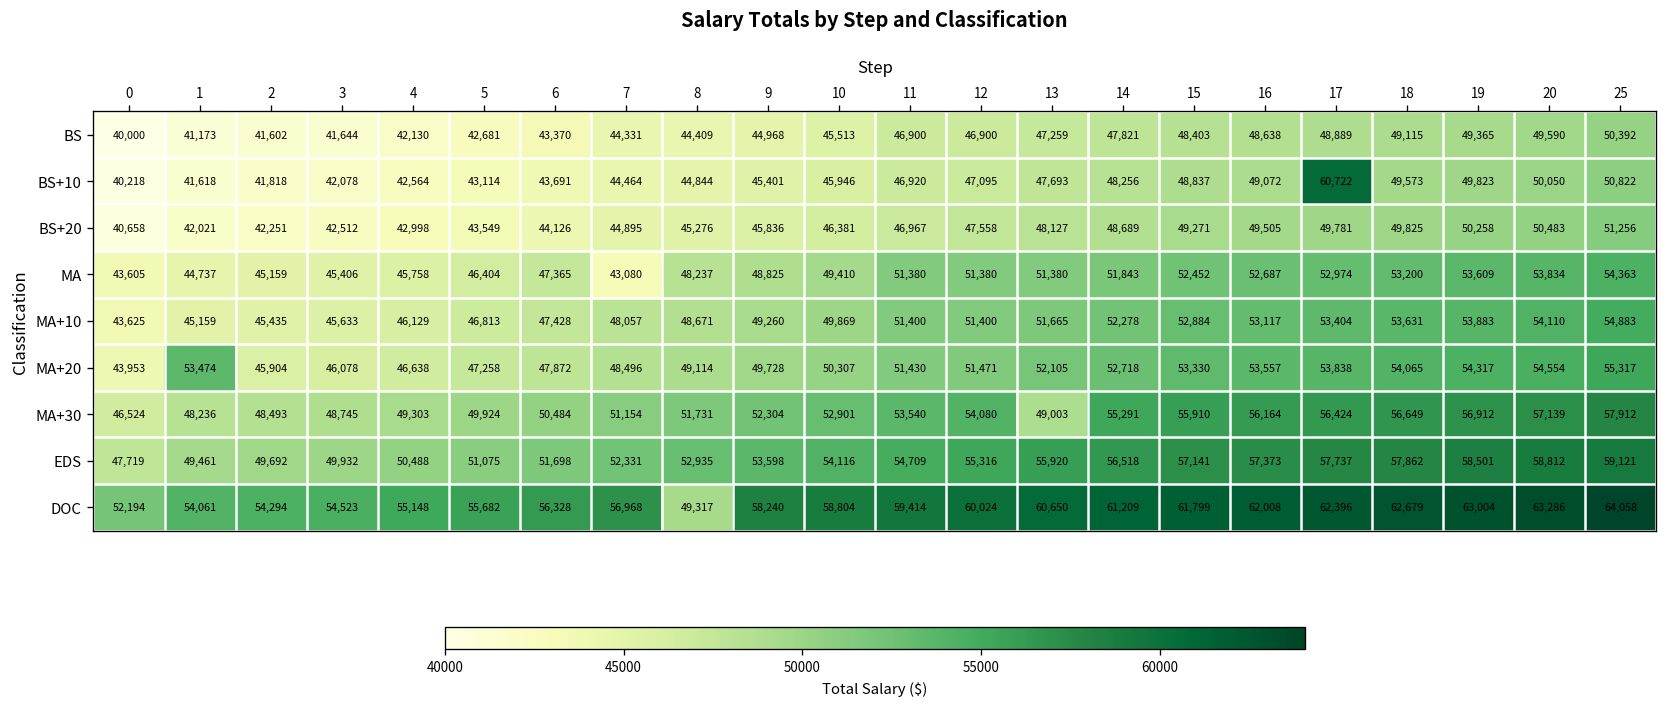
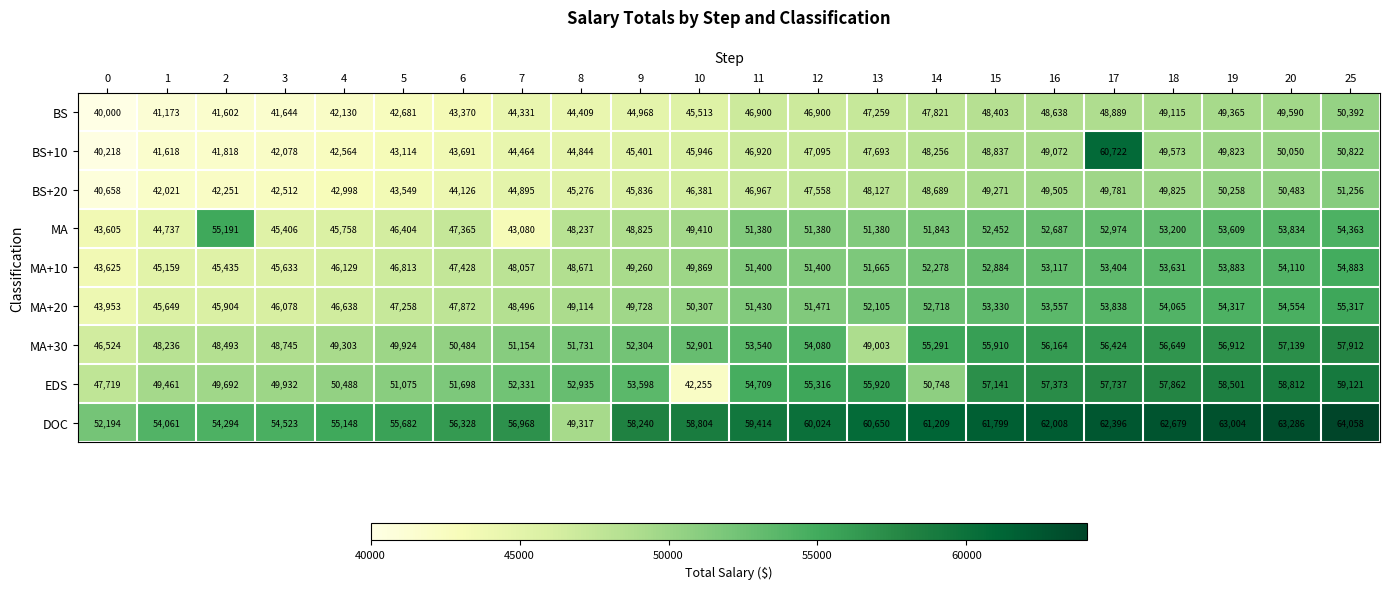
  {
    "BS": {
      "0": "40,000",
      "1": "41,173",
      "2": "41,602",
      "3": "41,644",
      "4": "42,130",
      "5": "42,681",
      "6": "43,370",
      "7": "44,331",
      "8": "44,409",
      "9": "44,968",
      "10": "45,513",
      "11": "46,900",
      "12": "46,900",
      "13": "47,259",
      "14": "47,821",
      "15": "48,403",
      "16": "48,638",
      "17": "48,889",
      "18": "49,115",
      "19": "49,365",
      "20": "49,590",
      "25": "50,392"
    },
    "BS+10": {
      "0": "40,218",
      "1": "41,618",
      "2": "41,818",
      "3": "42,078",
      "4": "42,564",
      "5": "43,114",
      "6": "43,691",
      "7": "44,464",
      "8": "44,844",
      "9": "45,401",
      "10": "45,946",
      "11": "46,920",
      "12": "47,095",
      "13": "47,693",
      "14": "48,256",
      "15": "48,837",
      "16": "49,072",
      "17": "60,722",
      "18": "49,573",
      "19": "49,823",
      "20": "50,050",
      "25": "50,822"
    },
    "BS+20": {
      "0": "40,658",
      "1": "42,021",
      "2": "42,251",
      "3": "42,512",
      "4": "42,998",
      "5": "43,549",
      "6": "44,126",
      "7": "44,895",
      "8": "45,276",
      "9": "45,836",
      "10": "46,381",
      "11": "46,967",
      "12": "47,558",
      "13": "48,127",
      "14": "48,689",
      "15": "49,271",
      "16": "49,505",
      "17": "49,781",
      "18": "49,825",
      "19": "50,258",
      "20": "50,483",
      "25": "51,256"
    },
    "MA": {
      "0": "43,605",
      "1": "44,737",
-     "2": "45,159",
+     "2": "55,191",
      "3": "45,406",
      "4": "45,758",
      "5": "46,404",
      "6": "47,365",
      "7": "43,080",
      "8": "48,237",
      "9": "48,825",
      "10": "49,410",
      "11": "51,380",
      "12": "51,380",
      "13": "51,380",
      "14": "51,843",
      "15": "52,452",
      "16": "52,687",
      "17": "52,974",
      "18": "53,200",
      "19": "53,609",
      "20": "53,834",
      "25": "54,363"
    },
    "MA+10": {
      "0": "43,625",
      "1": "45,159",
      "2": "45,435",
      "3": "45,633",
      "4": "46,129",
      "5": "46,813",
      "6": "47,428",
      "7": "48,057",
      "8": "48,671",
      "9": "49,260",
      "10": "49,869",
      "11": "51,400",
      "12": "51,400",
      "13": "51,665",
      "14": "52,278",
      "15": "52,884",
      "16": "53,117",
      "17": "53,404",
      "18": "53,631",
      "19": "53,883",
      "20": "54,110",
      "25": "54,883"
    },
    "MA+20": {
      "0": "43,953",
-     "1": "53,474",
+     "1": "45,649",
      "2": "45,904",
      "3": "46,078",
      "4": "46,638",
      "5": "47,258",
      "6": "47,872",
      "7": "48,496",
      "8": "49,114",
      "9": "49,728",
      "10": "50,307",
      "11": "51,430",
      "12": "51,471",
      "13": "52,105",
      "14": "52,718",
      "15": "53,330",
      "16": "53,557",
      "17": "53,838",
      "18": "54,065",
      "19": "54,317",
      "20": "54,554",
      "25": "55,317"
    },
    "MA+30": {
      "0": "46,524",
      "1": "48,236",
      "2": "48,493",
      "3": "48,745",
      "4": "49,303",
      "5": "49,924",
      "6": "50,484",
      "7": "51,154",
      "8": "51,731",
      "9": "52,304",
      "10": "52,901",
      "11": "53,540",
      "12": "54,080",
      "13": "49,003",
      "14": "55,291",
      "15": "55,910",
      "16": "56,164",
      "17": "56,424",
      "18": "56,649",
      "19": "56,912",
      "20": "57,139",
      "25": "57,912"
    },
    "EDS": {
      "0": "47,719",
      "1": "49,461",
      "2": "49,692",
      "3": "49,932",
      "4": "50,488",
      "5": "51,075",
      "6": "51,698",
      "7": "52,331",
      "8": "52,935",
      "9": "53,598",
-     "10": "54,116",
+     "10": "42,255",
      "11": "54,709",
      "12": "55,316",
      "13": "55,920",
-     "14": "56,518",
+     "14": "50,748",
      "15": "57,141",
      "16": "57,373",
      "17": "57,737",
      "18": "57,862",
      "19": "58,501",
      "20": "58,812",
      "25": "59,121"
    },
    "DOC": {
      "0": "52,194",
      "1": "54,061",
      "2": "54,294",
      "3": "54,523",
      "4": "55,148",
      "5": "55,682",
      "6": "56,328",
      "7": "56,968",
      "8": "49,317",
      "9": "58,240",
      "10": "58,804",
      "11": "59,414",
      "12": "60,024",
      "13": "60,650",
      "14": "61,209",
      "15": "61,799",
      "16": "62,008",
      "17": "62,396",
      "18": "62,679",
      "19": "63,004",
      "20": "63,286",
      "25": "64,058"
    }
  }
